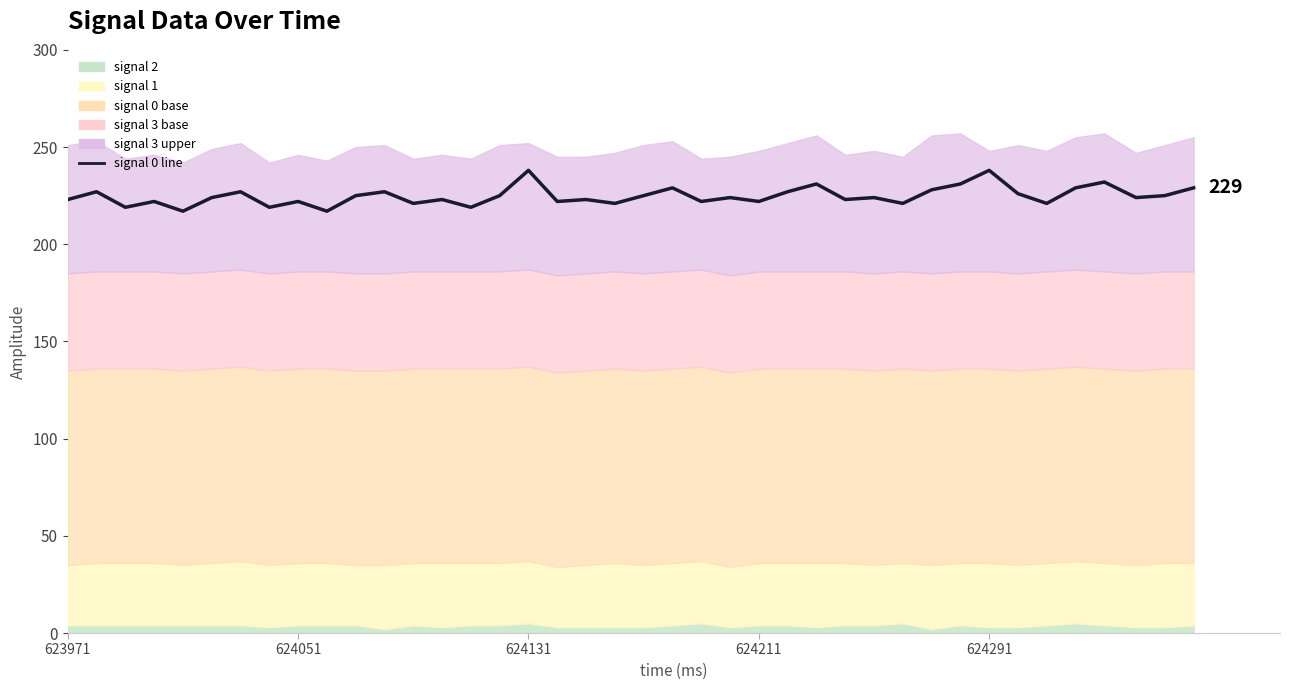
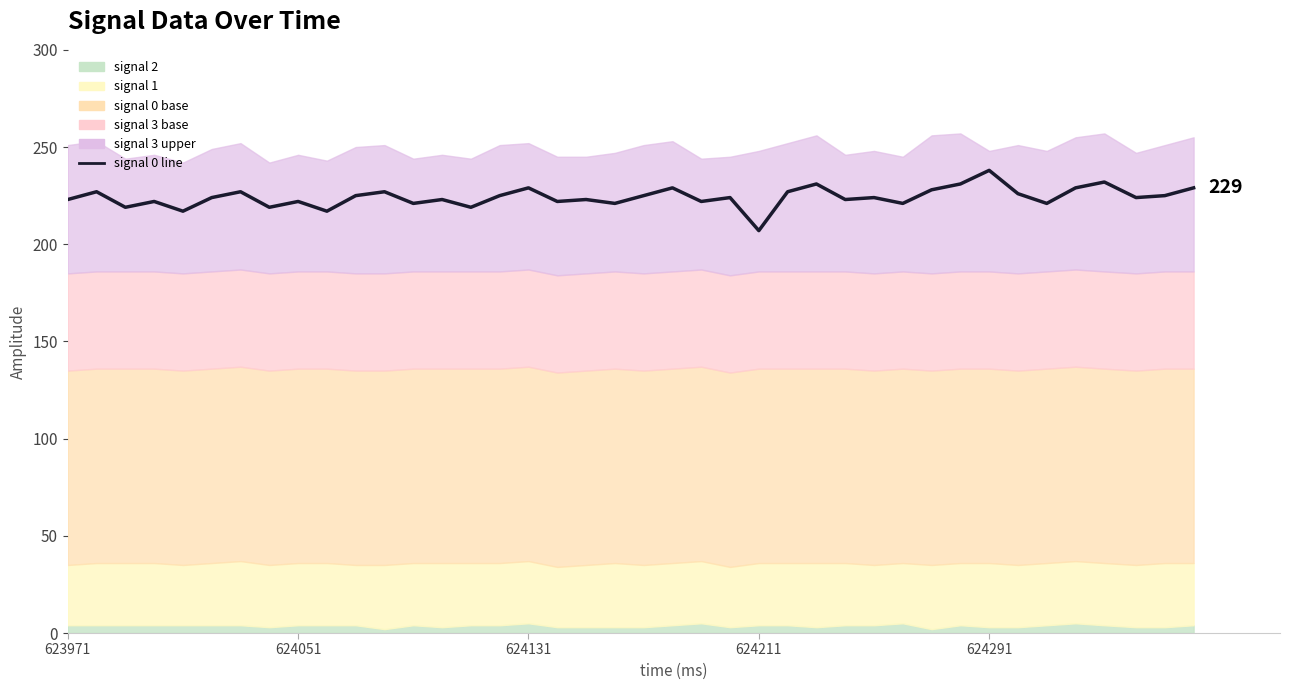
  {
    "signal 0 line": {
      "623971": 223,
      "624051": 222,
-     "624131": 238,
-     "624211": 222,
+     "624131": 229,
+     "624211": 207,
      "624291": 238
    }
  }
